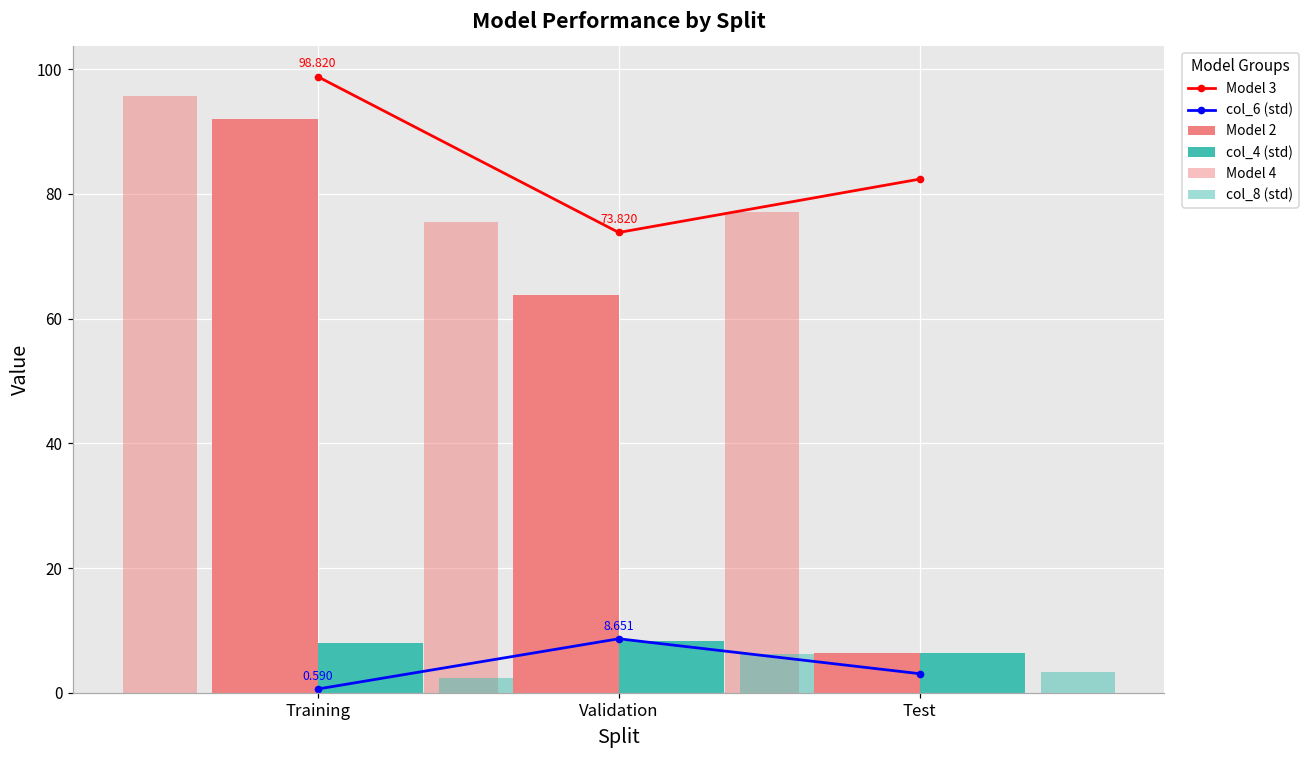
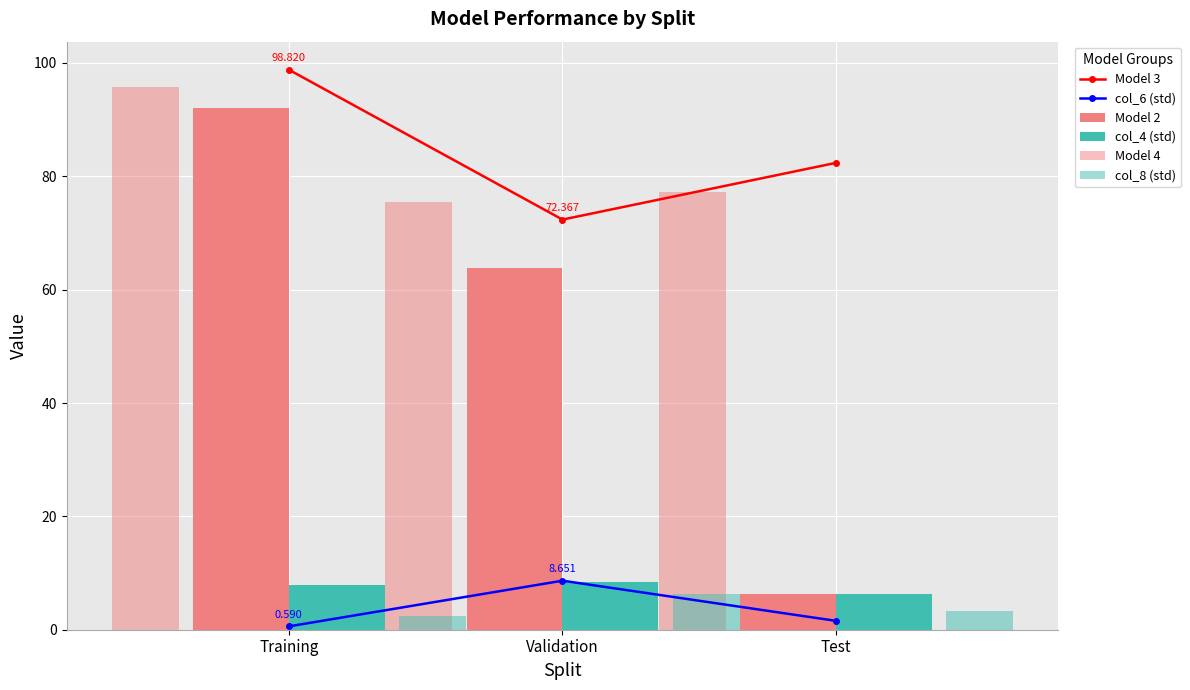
  {
    "Model 3": {
      "Training": 98.820,
-     "Validation": 73.820
+     "Validation": 72.367
    },
    "col_6 (std)": {
-     "Test": 3
+     "Test": 2
    }
  }
